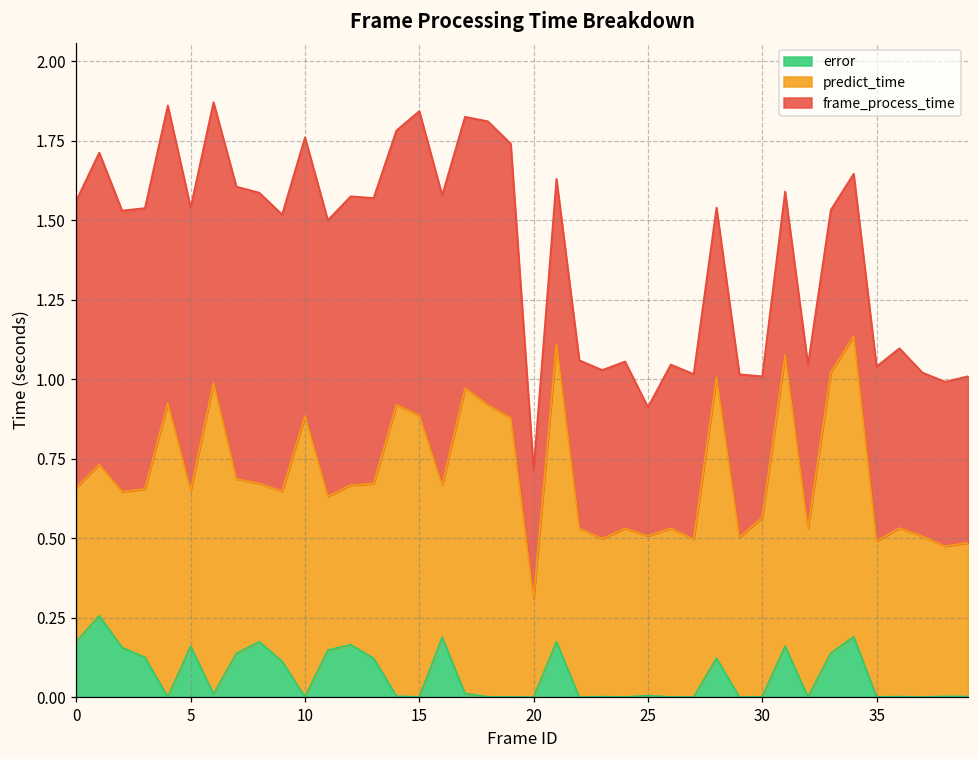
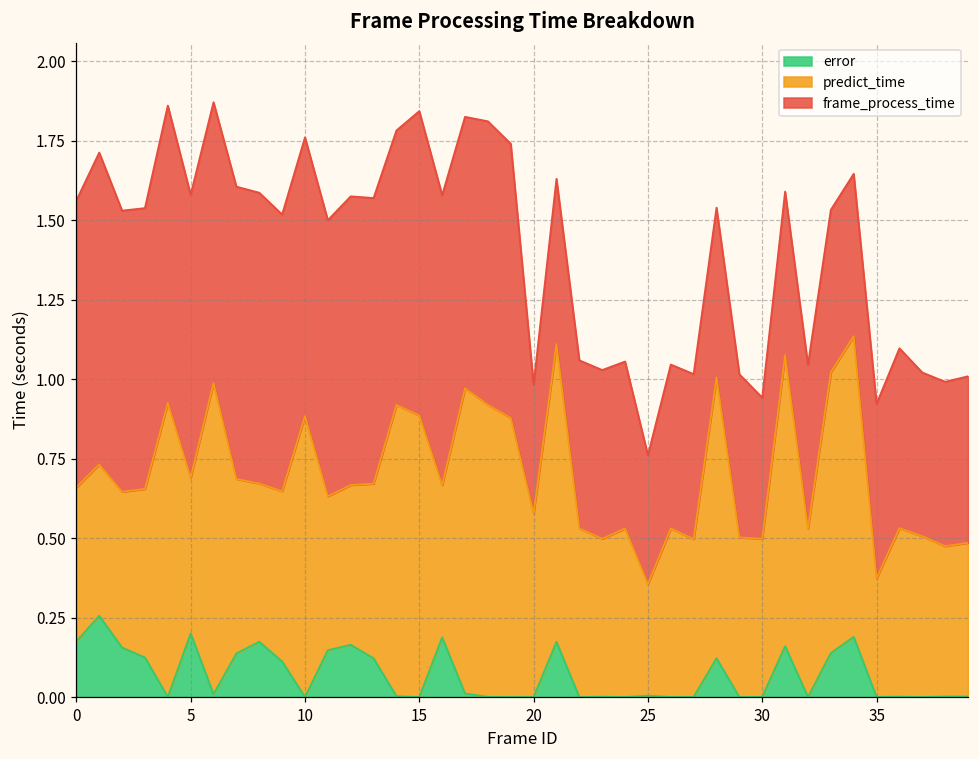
  {
    "error": {
      "0": 0.18,
-     "5": 0.16,
+     "5": 0.20,
      "10": 0.00,
      "15": 0.00,
      "20": 0.00,
      "25": 0.00,
      "30": 0.00,
      "35": 0.00
    },
    "predict_time": {
      "0": 0.48,
      "5": 0.49,
      "10": 0.88,
      "15": 0.89,
-     "20": 0.31,
-     "25": 0.50,
-     "30": 0.56,
-     "35": 0.49
+     "20": 0.58,
+     "25": 0.35,
+     "30": 0.50,
+     "35": 0.37
    },
    "frame_process_time": {
      "0": 0.90,
      "5": 0.89,
      "10": 0.88,
      "15": 0.96,
      "20": 0.41,
      "25": 0.41,
      "30": 0.44,
      "35": 0.55
    }
  }
